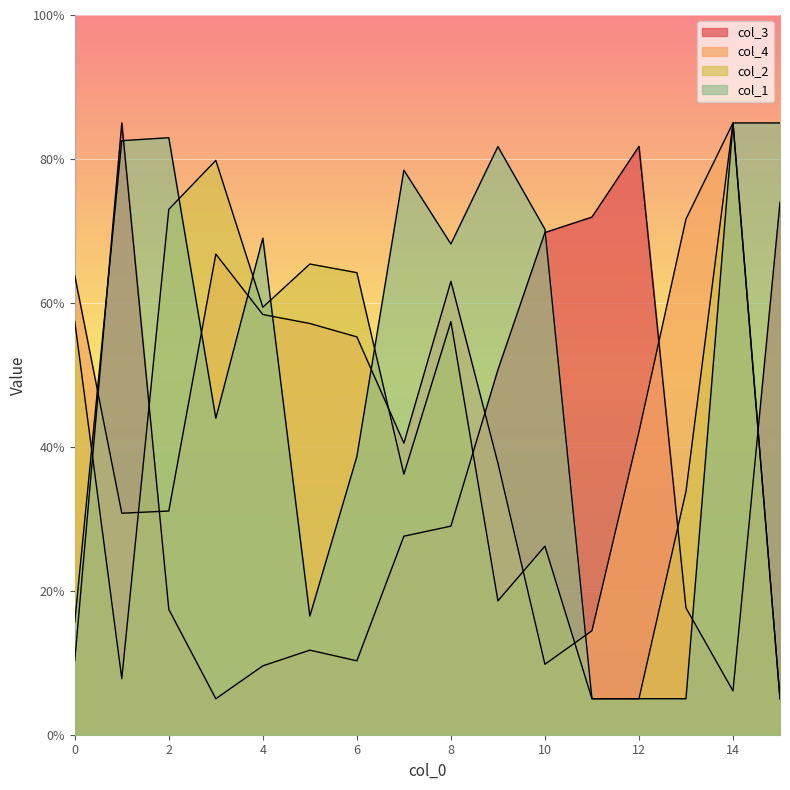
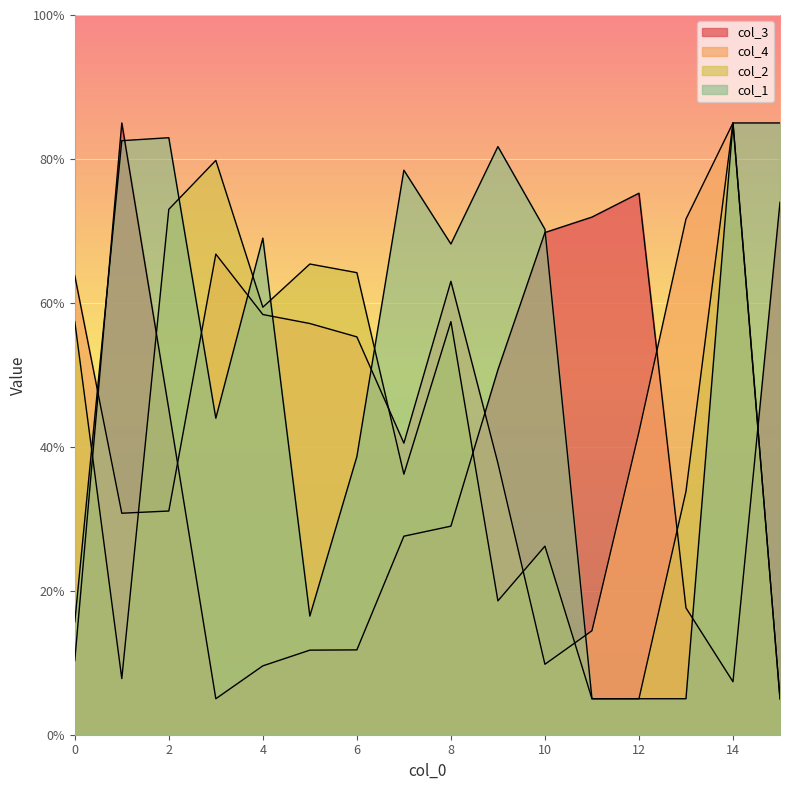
  {
    "col_3": {
      "0": "10%",
-     "2": "17%",
+     "2": "45%",
      "4": "10%",
-     "6": "10%",
+     "6": "12%",
      "8": "29%",
      "10": "70%",
-     "12": "82%",
-     "14": "6%"
+     "12": "75%",
+     "14": "7%"
    },
    "col_1": {
      "0": "16%",
      "2": "83%",
      "4": "69%",
      "6": "39%",
      "8": "68%",
      "10": "70%"
    }
  }
